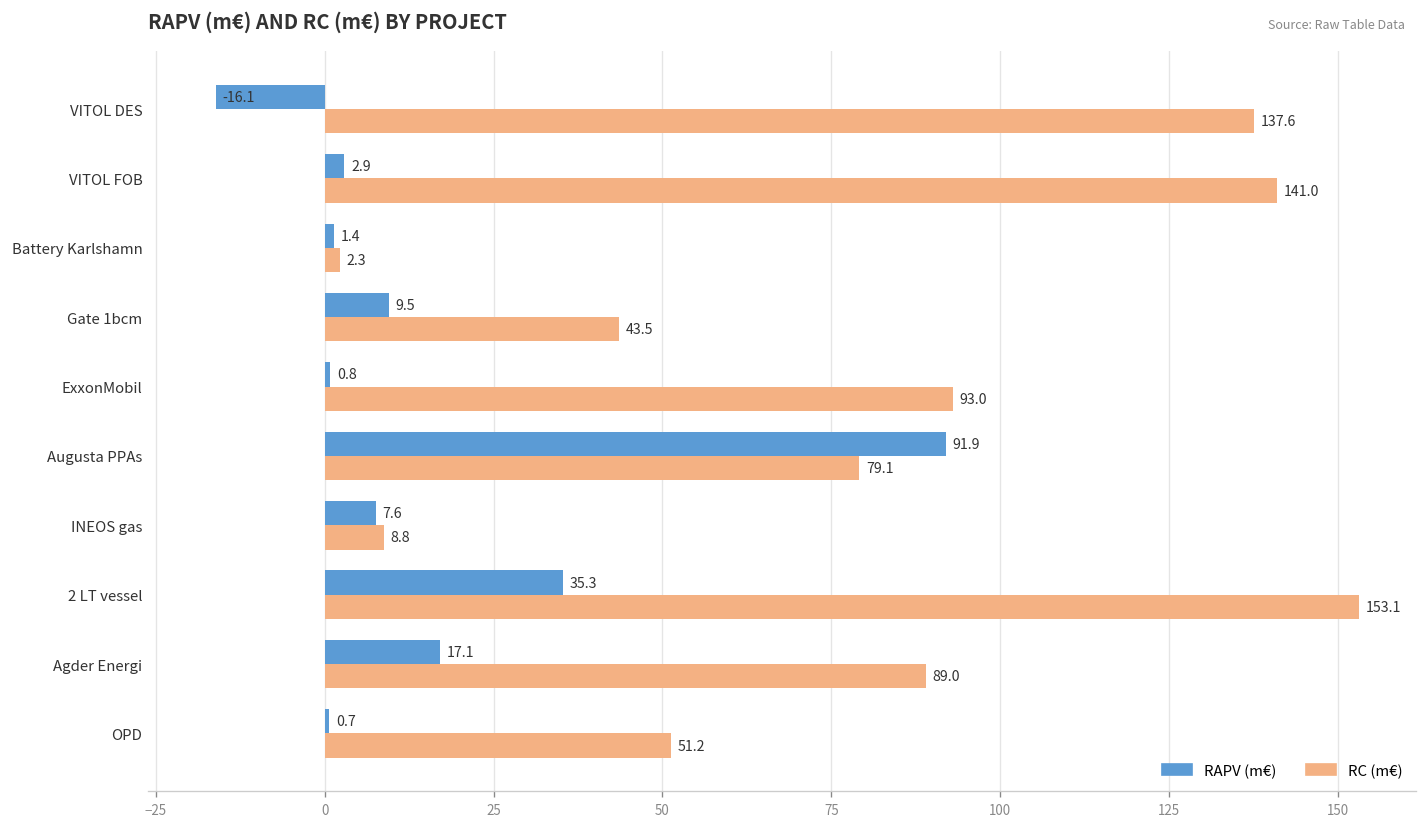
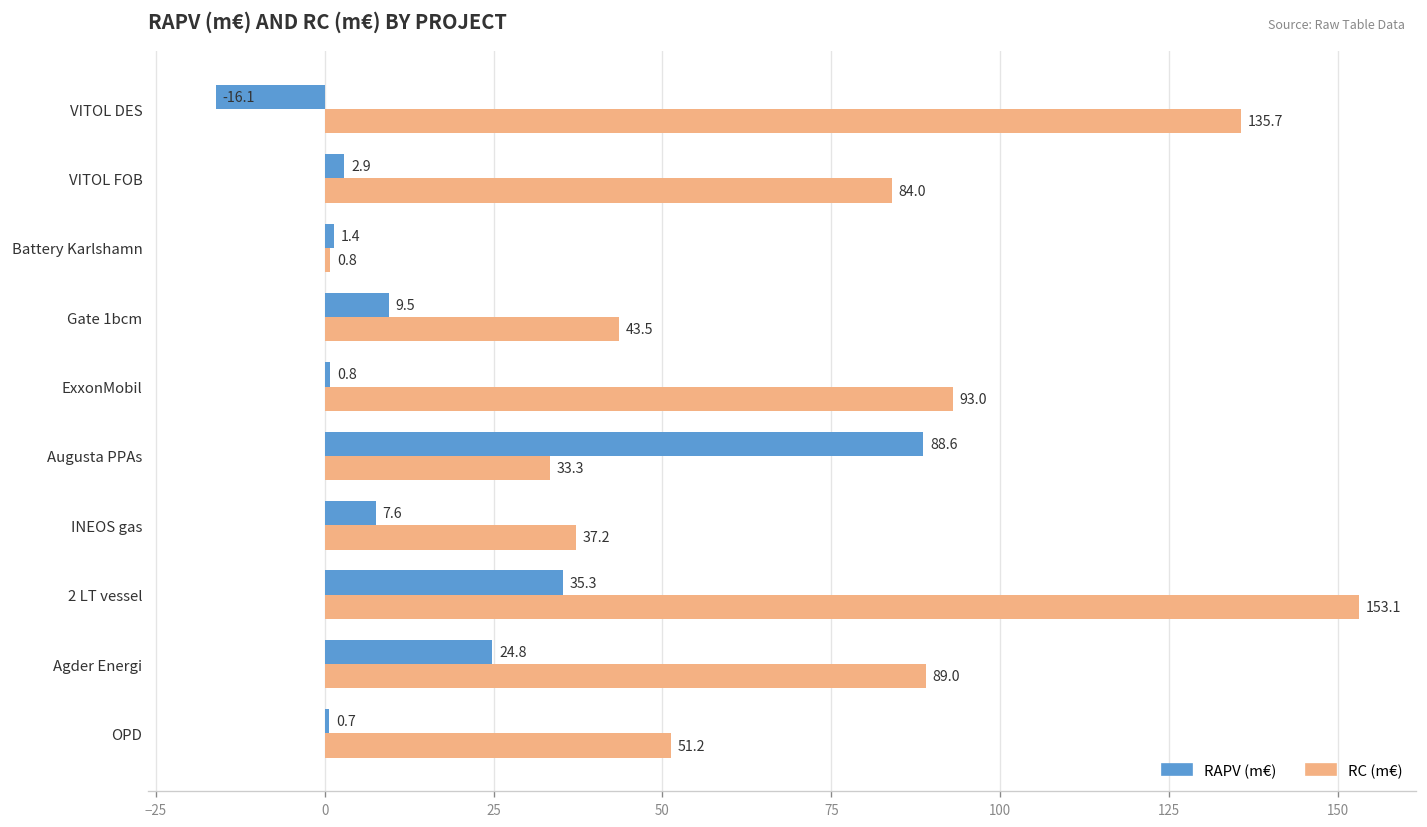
  {
    "RAPV (m€)": {
      "VITOL DES": -16.1,
      "VITOL FOB": 2.9,
      "Battery Karlshamn": 1.4,
      "Gate 1bcm": 9.5,
      "ExxonMobil": 0.8,
-     "Augusta PPAs": 91.9,
+     "Augusta PPAs": 88.6,
      "INEOS gas": 7.6,
      "2 LT vessel": 35.3,
-     "Agder Energi": 17.1,
+     "Agder Energi": 24.8,
      "OPD": 0.7
    },
    "RC (m€)": {
-     "VITOL DES": 137.6,
-     "VITOL FOB": 141.0,
-     "Battery Karlshamn": 2.3,
+     "VITOL DES": 135.7,
+     "VITOL FOB": 84.0,
+     "Battery Karlshamn": 0.8,
      "Gate 1bcm": 43.5,
      "ExxonMobil": 93.0,
-     "Augusta PPAs": 79.1,
-     "INEOS gas": 8.8,
+     "Augusta PPAs": 33.3,
+     "INEOS gas": 37.2,
      "2 LT vessel": 153.1,
      "Agder Energi": 89.0,
      "OPD": 51.2
    }
  }
